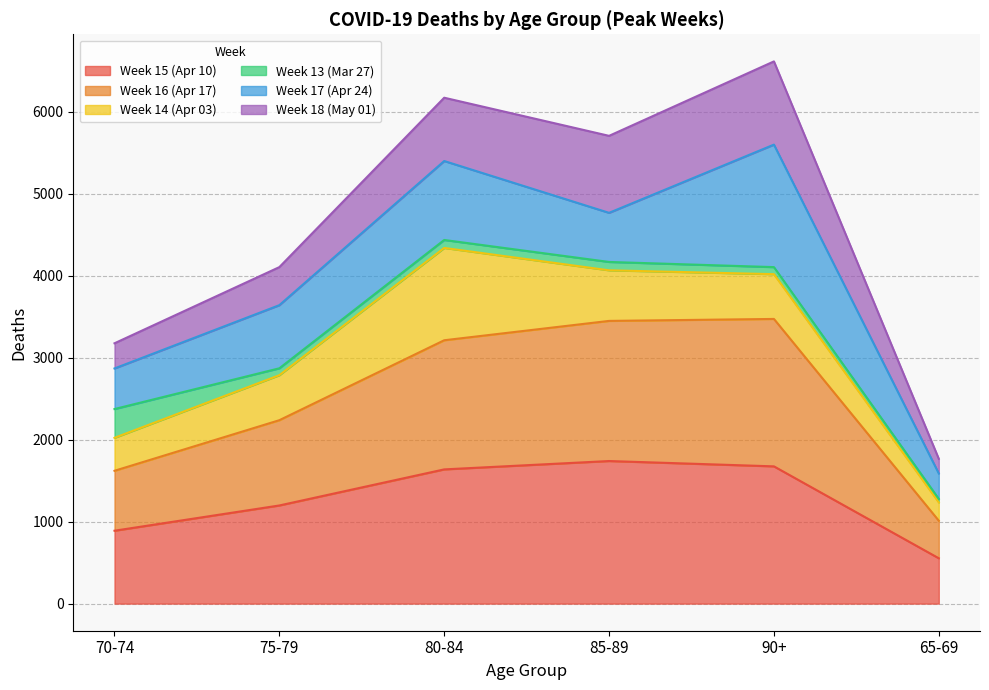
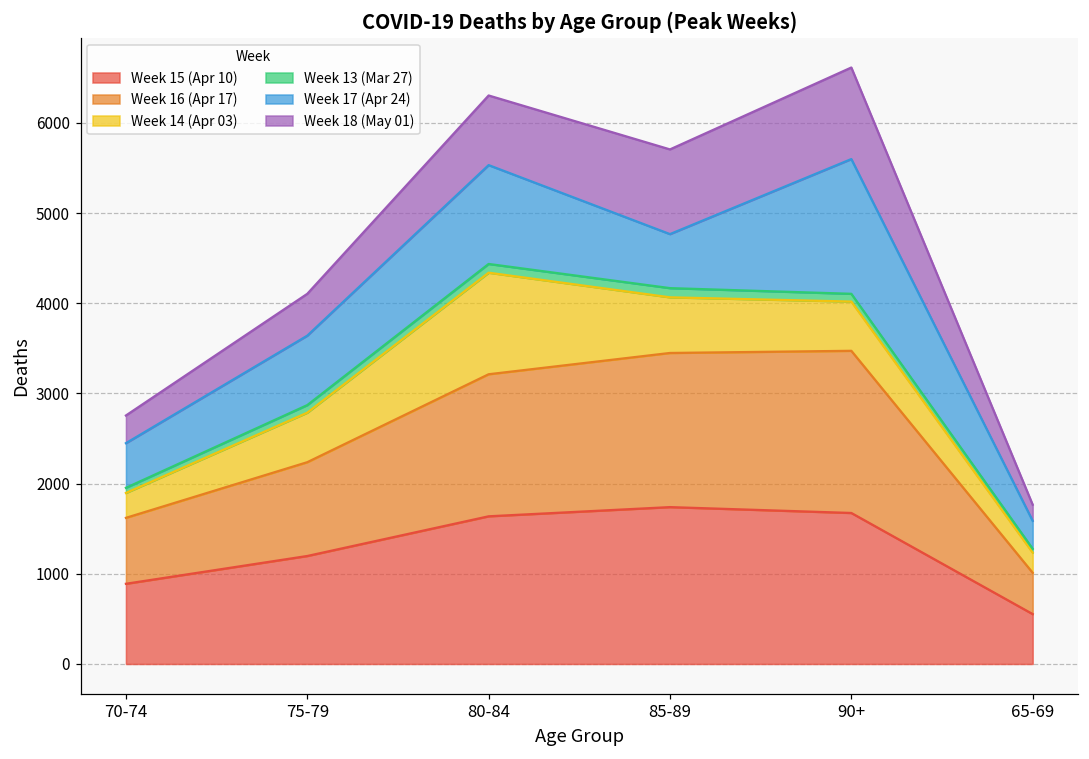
  {
    "Week 14 (Apr 03)": {
-     "70-74": 400,
+     "70-74": 300,
      "75-79": 500,
      "80-84": 1100,
      "85-89": 600,
      "90+": 500,
      "65-69": 200
    },
    "Week 13 (Mar 27)": {
-     "70-74": 400,
+     "70-74": 100,
      "75-79": 100,
      "80-84": 100,
      "85-89": 100,
      "90+": 100,
      "65-69": 0
    },
    "Week 17 (Apr 24)": {
      "70-74": 500,
      "75-79": 800,
-     "80-84": 1000,
+     "80-84": 1100,
      "85-89": 600,
      "90+": 1500,
      "65-69": 300
    },
    "Week 18 (May 01)": {
      "70-74": 300,
      "75-79": 500,
      "80-84": 800,
      "85-89": 900,
      "90+": 1000,
      "65-69": 200
    }
  }
